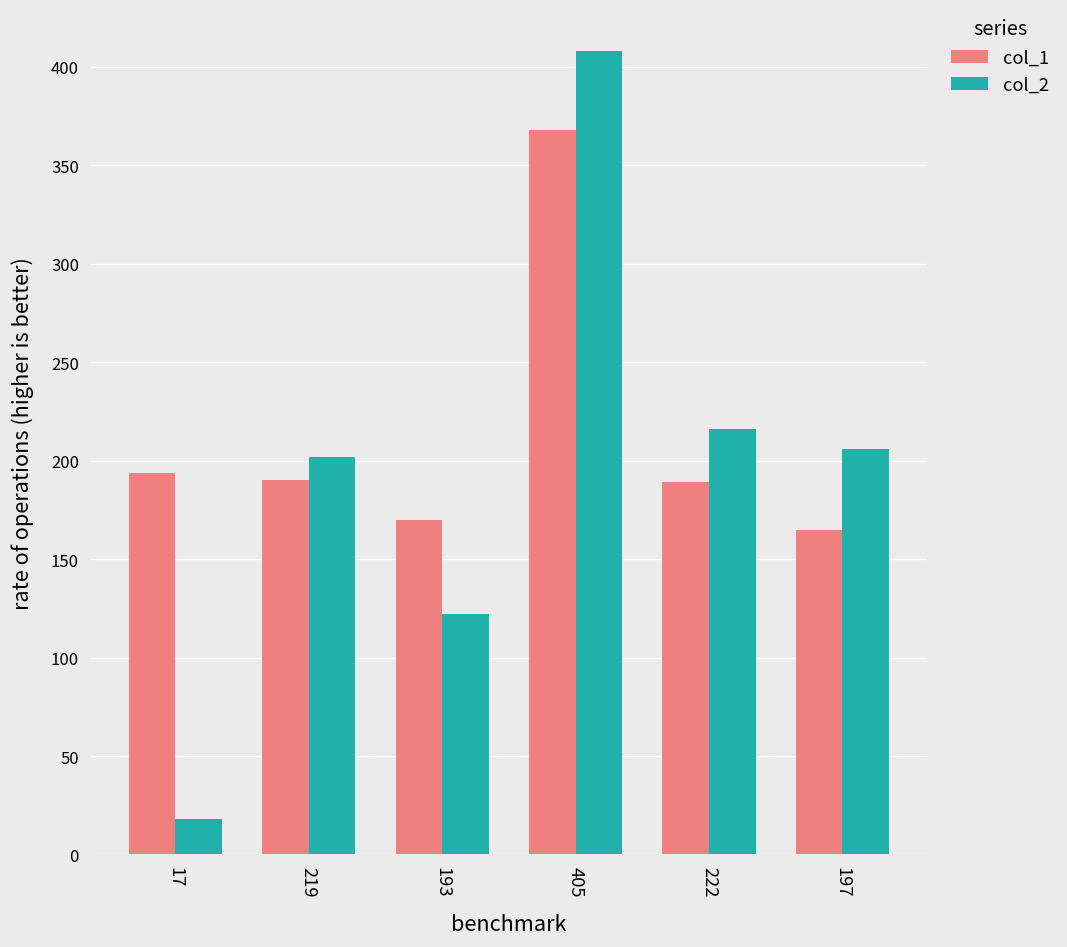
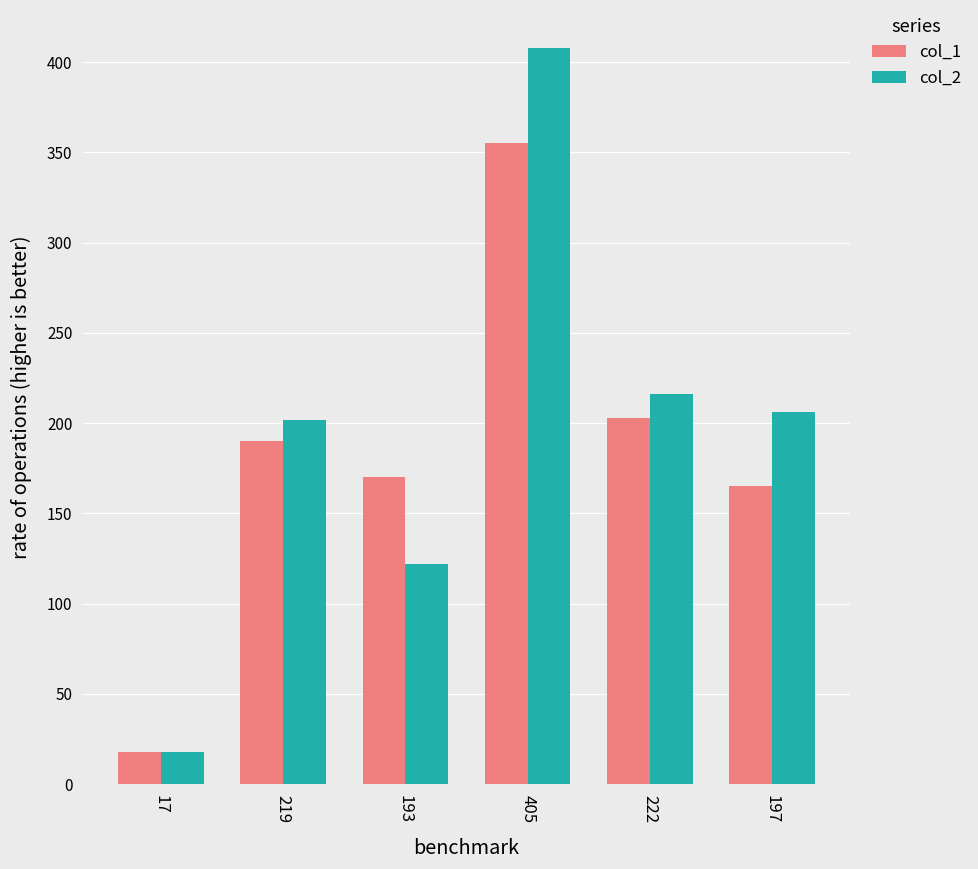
  {
    "col_1": {
-     "17": 194,
+     "17": 18,
      "219": 190,
      "193": 170,
-     "405": 368,
-     "222": 189,
+     "405": 355,
+     "222": 203,
      "197": 165
    },
    "col_2": {
      "17": 18,
      "219": 202,
      "193": 122,
      "405": 408,
      "222": 216,
      "197": 206
    }
  }
